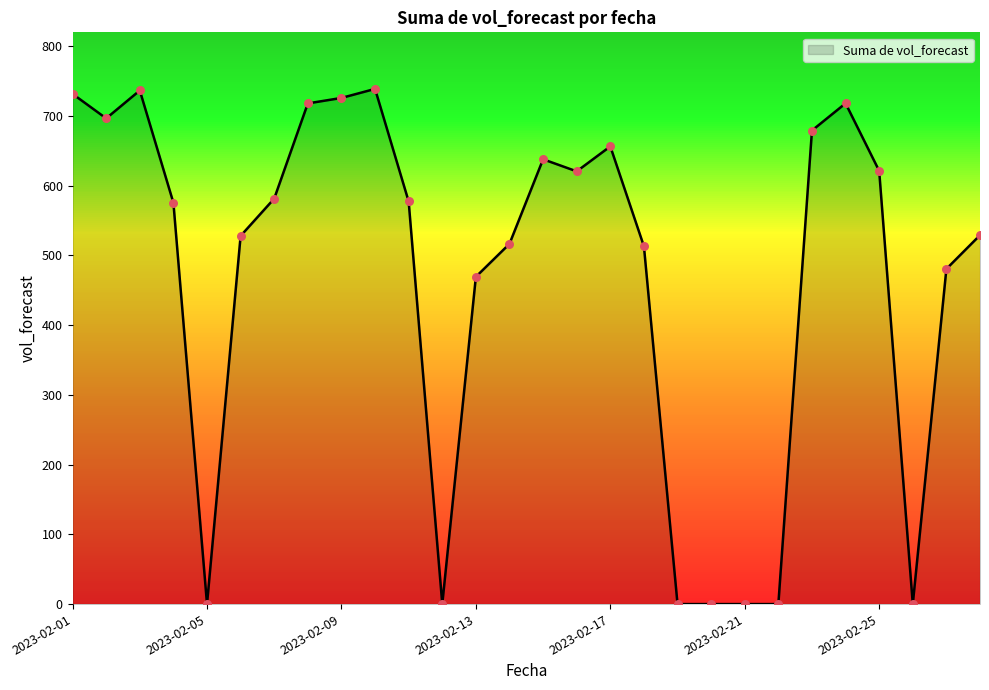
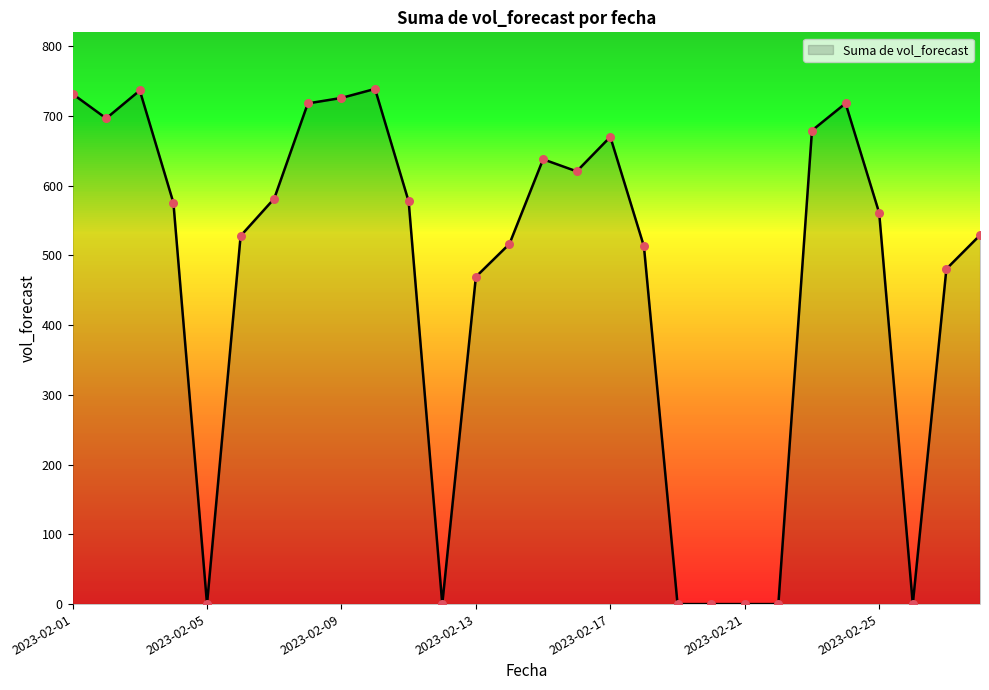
  {
    "2023-02-01": 730,
    "2023-02-05": 0,
    "2023-02-09": 730,
    "2023-02-13": 470,
-   "2023-02-17": 660,
+   "2023-02-17": 670,
    "2023-02-21": 0,
-   "2023-02-25": 620
+   "2023-02-25": 560
  }
